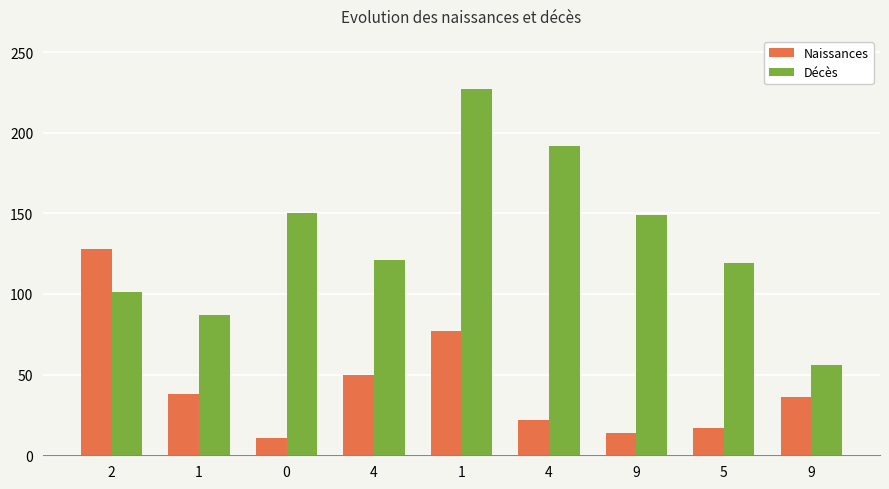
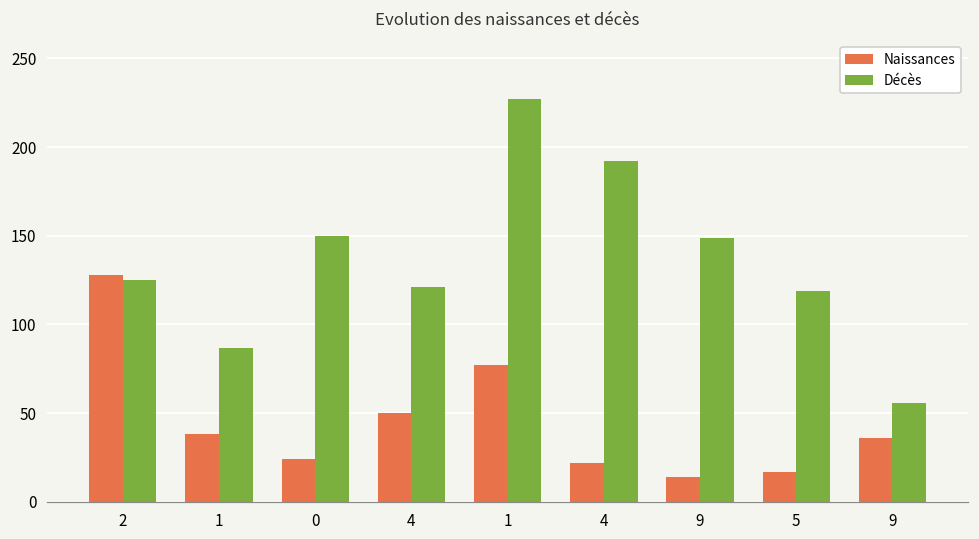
  {
    "Naissances": {
      "2": 128,
-     "0": 11,
+     "0": 24,
      "5": 17
    },
    "Décès": {
-     "2": 101,
+     "2": 125,
      "0": 150,
      "5": 119
    }
  }
